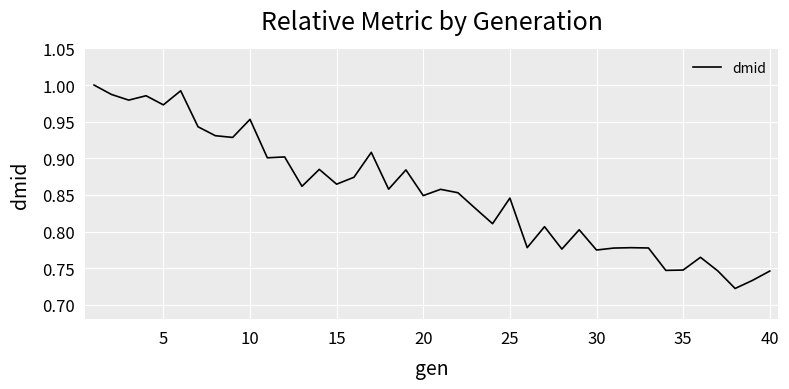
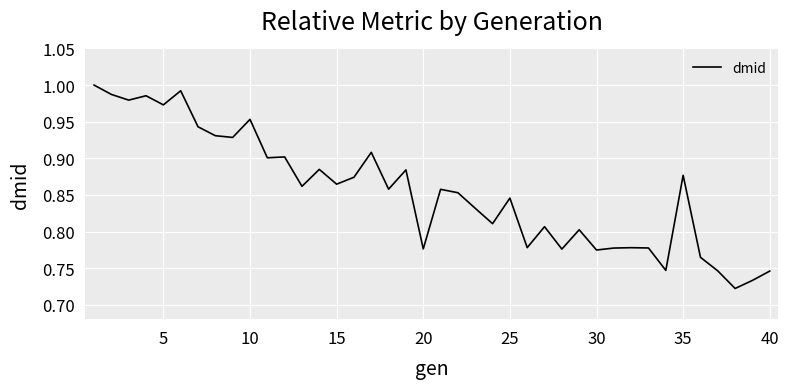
  {
    "5": 0.97,
    "10": 0.95,
    "15": 0.86,
-   "20": 0.85,
+   "20": 0.78,
    "25": 0.85,
    "30": 0.77,
-   "35": 0.75,
+   "35": 0.88,
    "40": 0.75
  }
